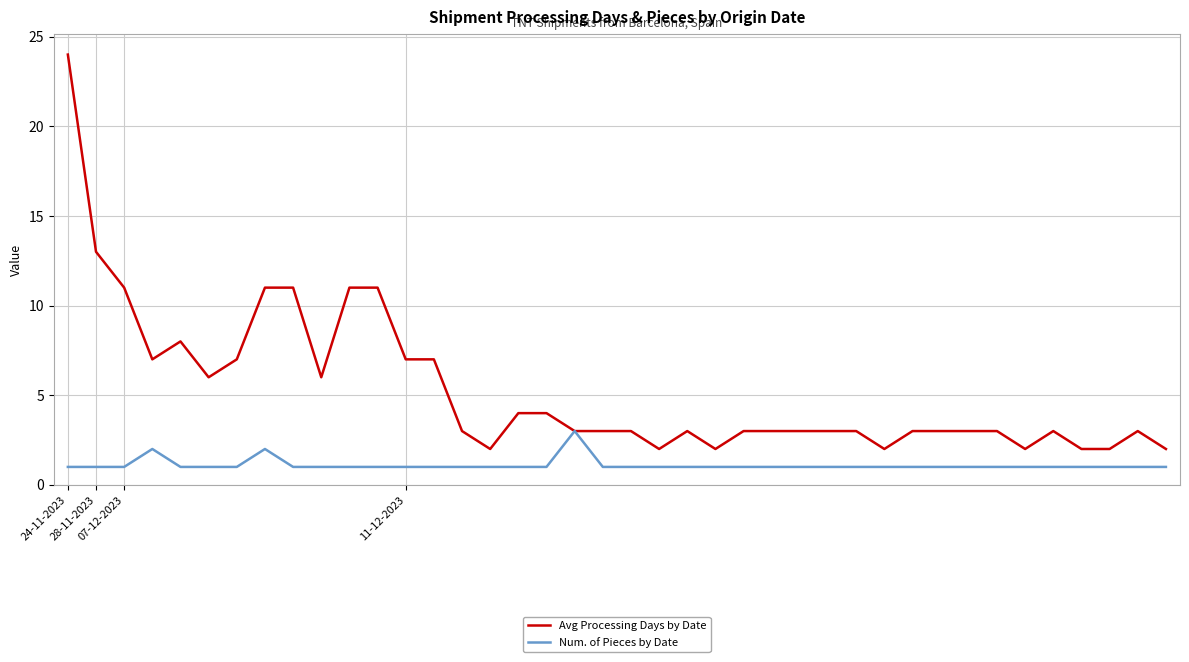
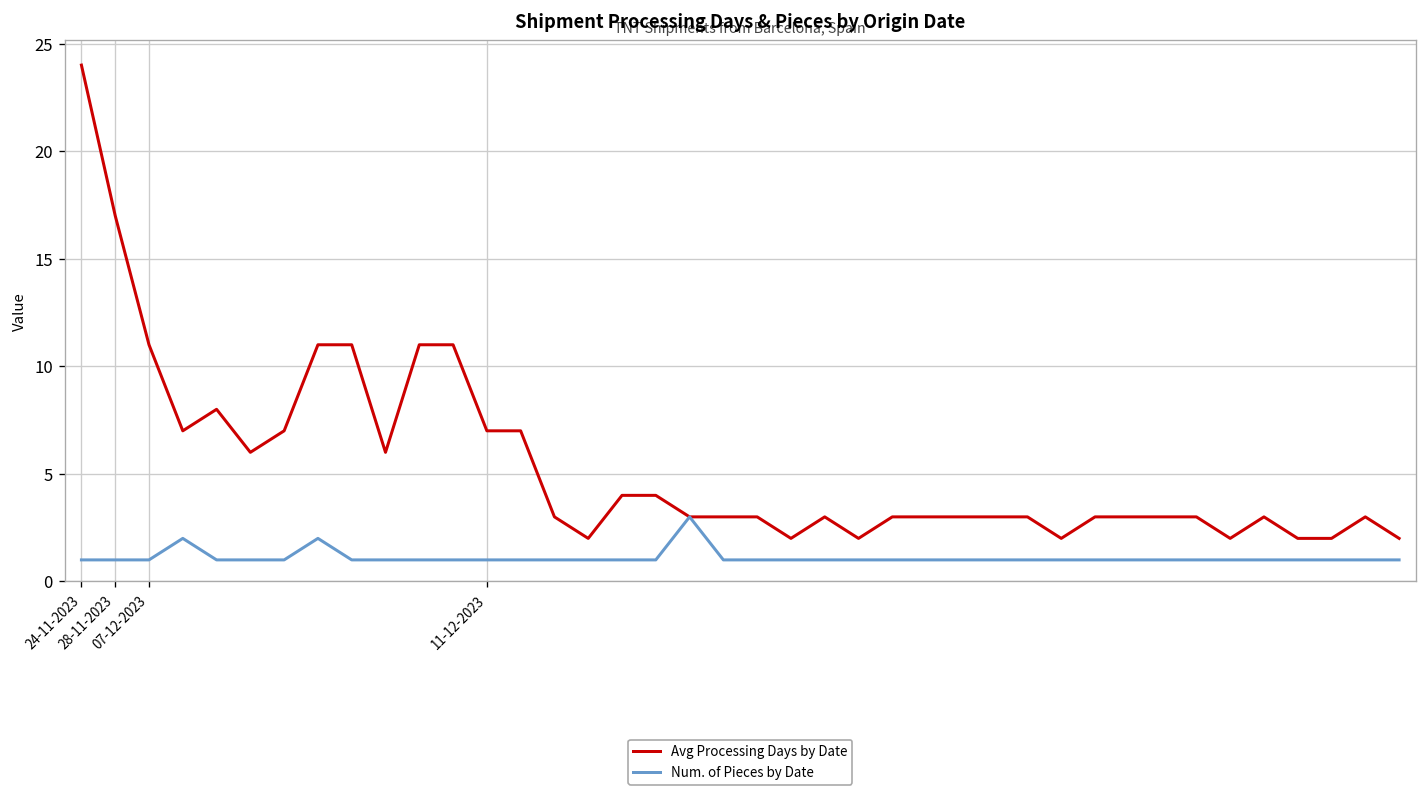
  {
    "Avg Processing Days by Date": {
      "24-11-2023": 24,
-     "28-11-2023": 13
+     "28-11-2023": 17
    },
    "Num. of Pieces by Date": {
      "24-11-2023": 1,
      "28-11-2023": 1
    }
  }
